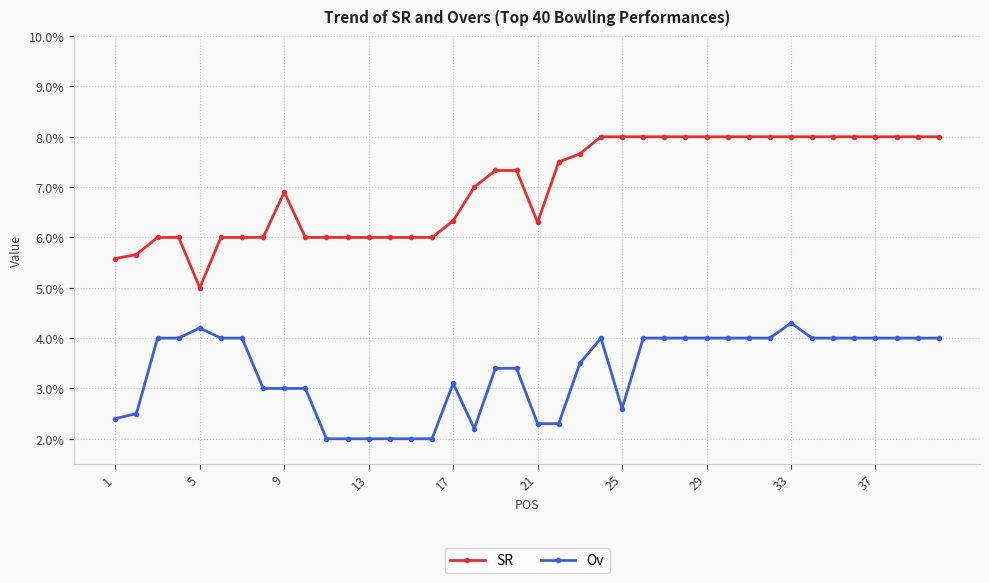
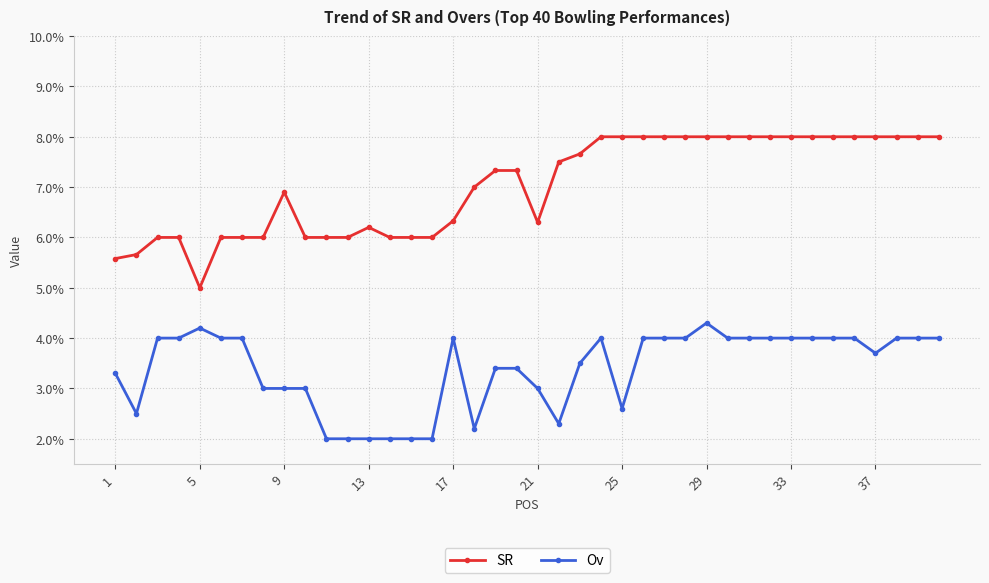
  {
    "SR": {
      "1": "5.6%",
      "5": "5.0%",
      "9": "6.9%",
-     "13": "6.0%",
+     "13": "6.2%",
      "17": "6.3%",
      "21": "6.3%",
      "25": "8.0%",
      "29": "8.0%",
      "33": "8.0%",
      "37": "8.0%"
    },
    "Ov": {
-     "1": "2.4%",
+     "1": "3.3%",
      "5": "4.2%",
      "9": "3.0%",
      "13": "2.0%",
-     "17": "3.1%",
-     "21": "2.3%",
+     "17": "4.0%",
+     "21": "3.0%",
      "25": "2.6%",
-     "29": "4.0%",
-     "33": "4.3%",
-     "37": "4.0%"
+     "29": "4.3%",
+     "33": "4.0%",
+     "37": "3.7%"
    }
  }
